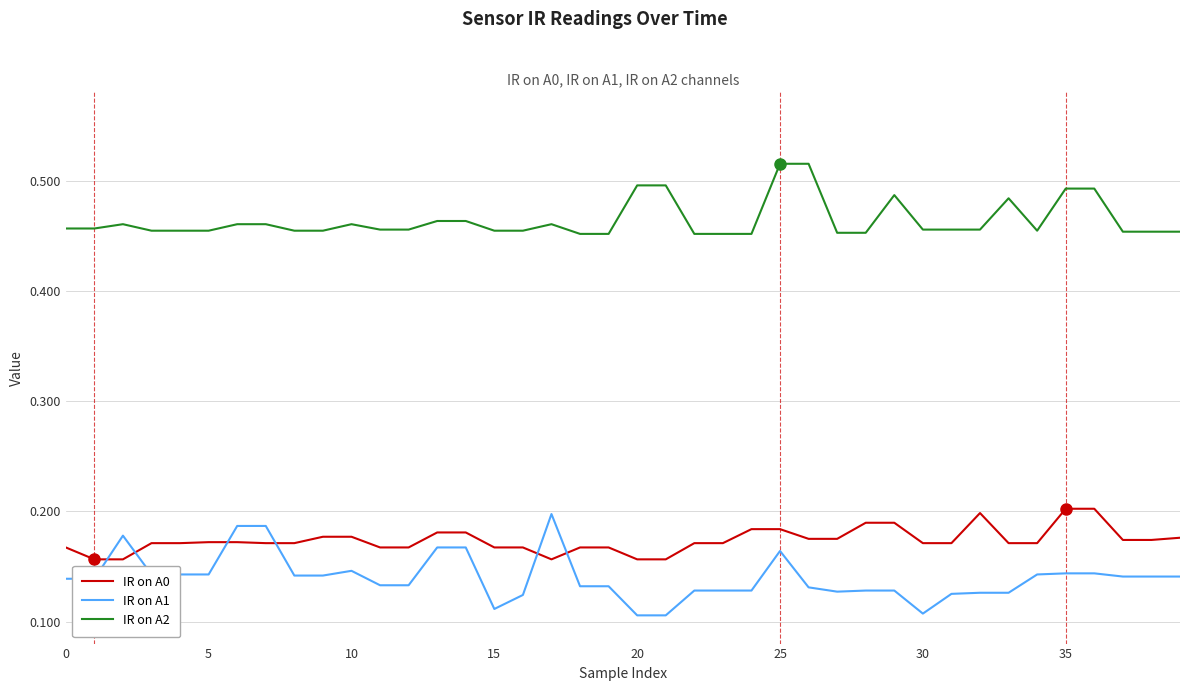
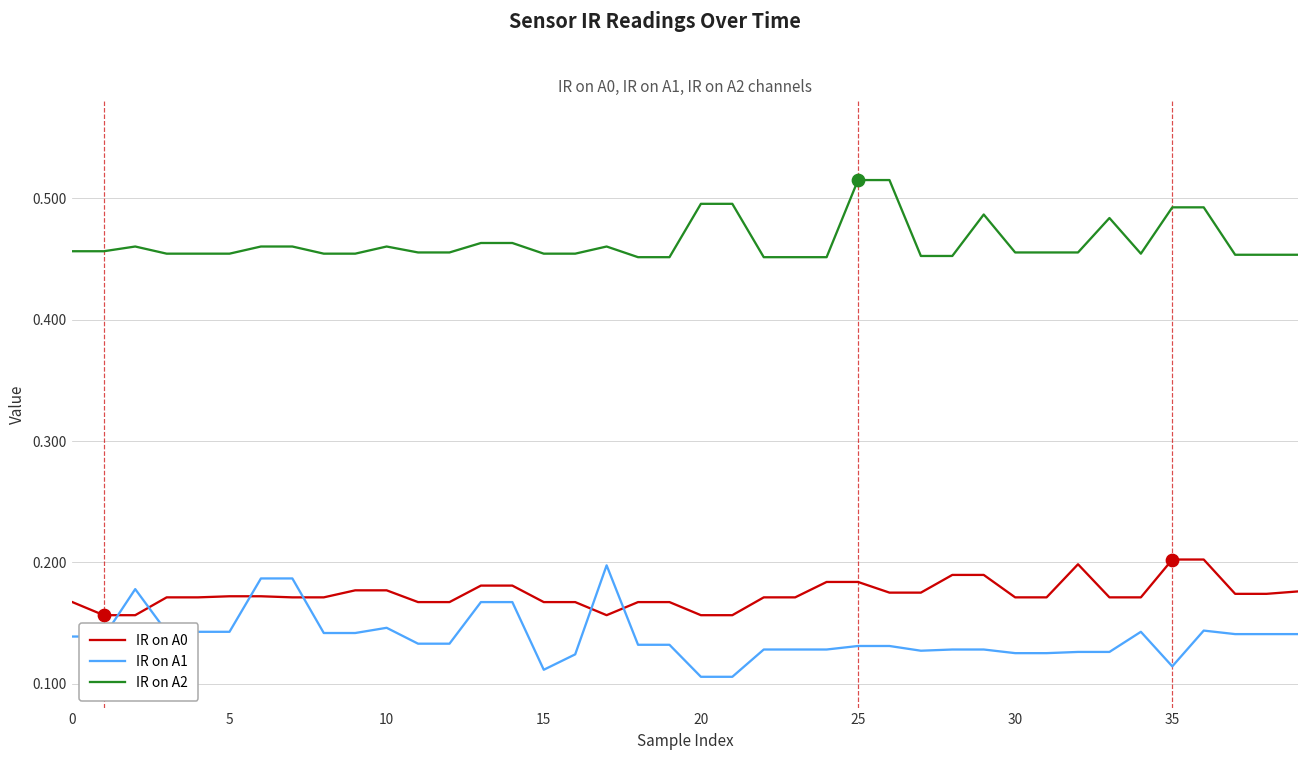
  {
    "IR on A1": {
      "0": 0.139,
      "5": 0.143,
      "10": 0.146,
      "15": 0.111,
      "20": 0.106,
-     "25": 0.164,
-     "30": 0.107,
-     "35": 0.144
+     "25": 0.131,
+     "30": 0.125,
+     "35": 0.114
    }
  }
